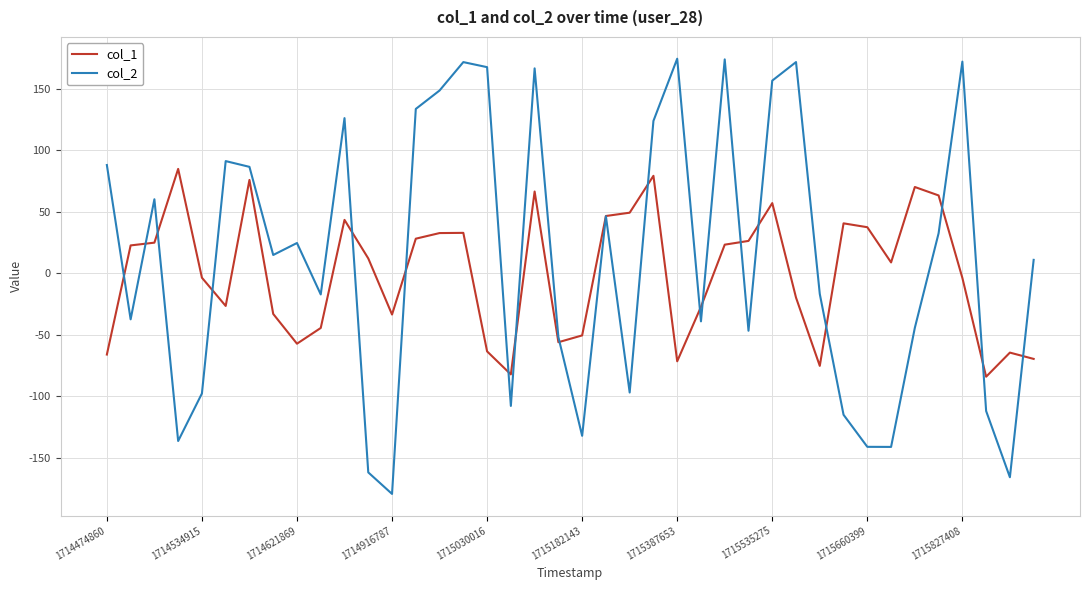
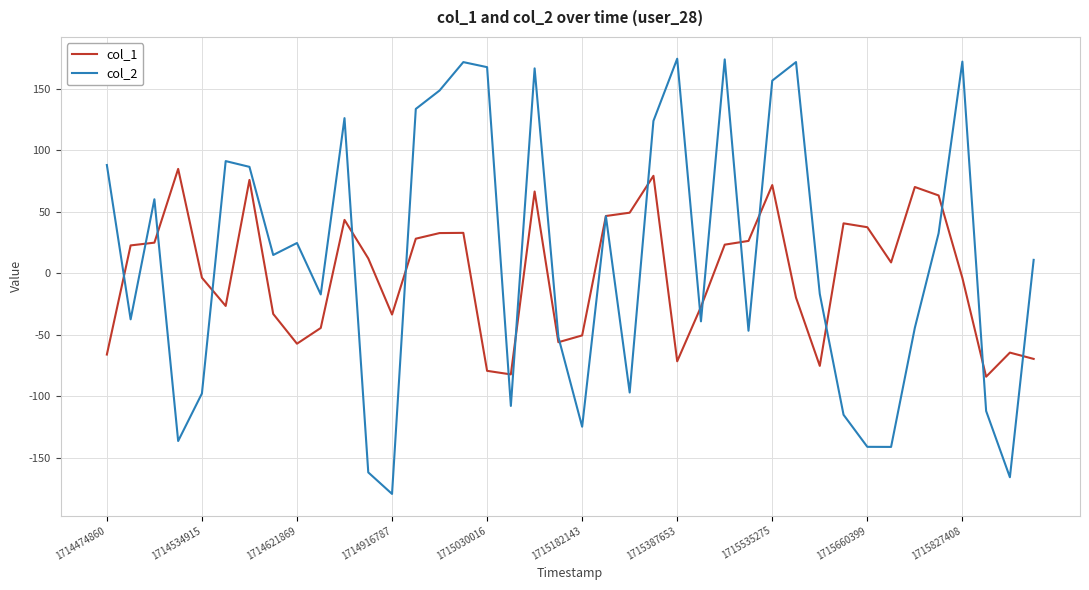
  {
    "col_1": {
      "1714474860": -66,
      "1714534915": -4,
      "1714621869": -57,
      "1714916787": -34,
-     "1715030016": -64,
+     "1715030016": -79,
      "1715182143": -51,
      "1715387653": -72,
-     "1715535275": 57,
+     "1715535275": 72,
      "1715660399": 37,
      "1715827408": -4
    },
    "col_2": {
      "1714474860": 88,
      "1714534915": -98,
      "1714621869": 25,
      "1714916787": -179,
      "1715030016": 167,
-     "1715182143": -132,
+     "1715182143": -125,
      "1715387653": 174,
      "1715535275": 157,
      "1715660399": -141,
      "1715827408": 172
    }
  }
